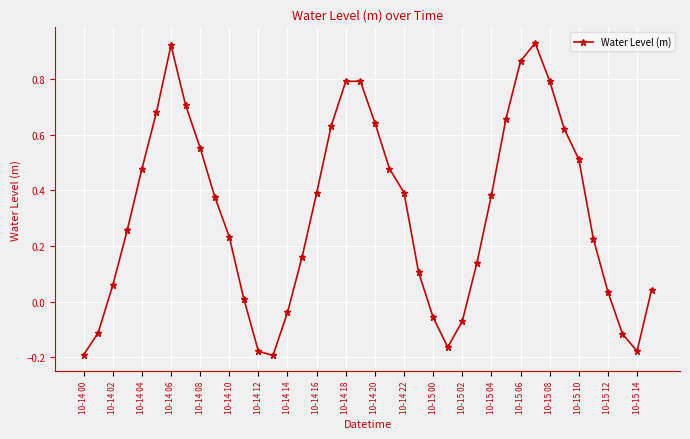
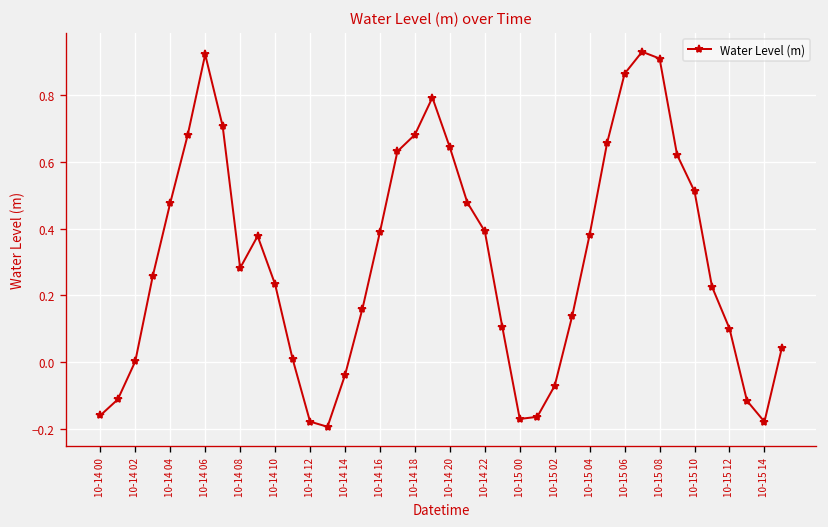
  {
-   "10-14 00": -0.19,
-   "10-14 02": 0.06,
+   "10-14 00": -0.16,
+   "10-14 02": 0.00,
    "10-14 04": 0.48,
    "10-14 06": 0.92,
-   "10-14 08": 0.55,
+   "10-14 08": 0.28,
    "10-14 10": 0.23,
    "10-14 12": -0.18,
    "10-14 14": -0.04,
    "10-14 16": 0.39,
-   "10-14 18": 0.79,
+   "10-14 18": 0.68,
    "10-14 20": 0.64,
    "10-14 22": 0.39,
-   "10-15 00": -0.06,
+   "10-15 00": -0.17,
    "10-15 02": -0.07,
    "10-15 04": 0.38,
    "10-15 06": 0.87,
-   "10-15 08": 0.79,
+   "10-15 08": 0.91,
    "10-15 10": 0.51,
-   "10-15 12": 0.03,
+   "10-15 12": 0.10,
    "10-15 14": -0.18
  }
